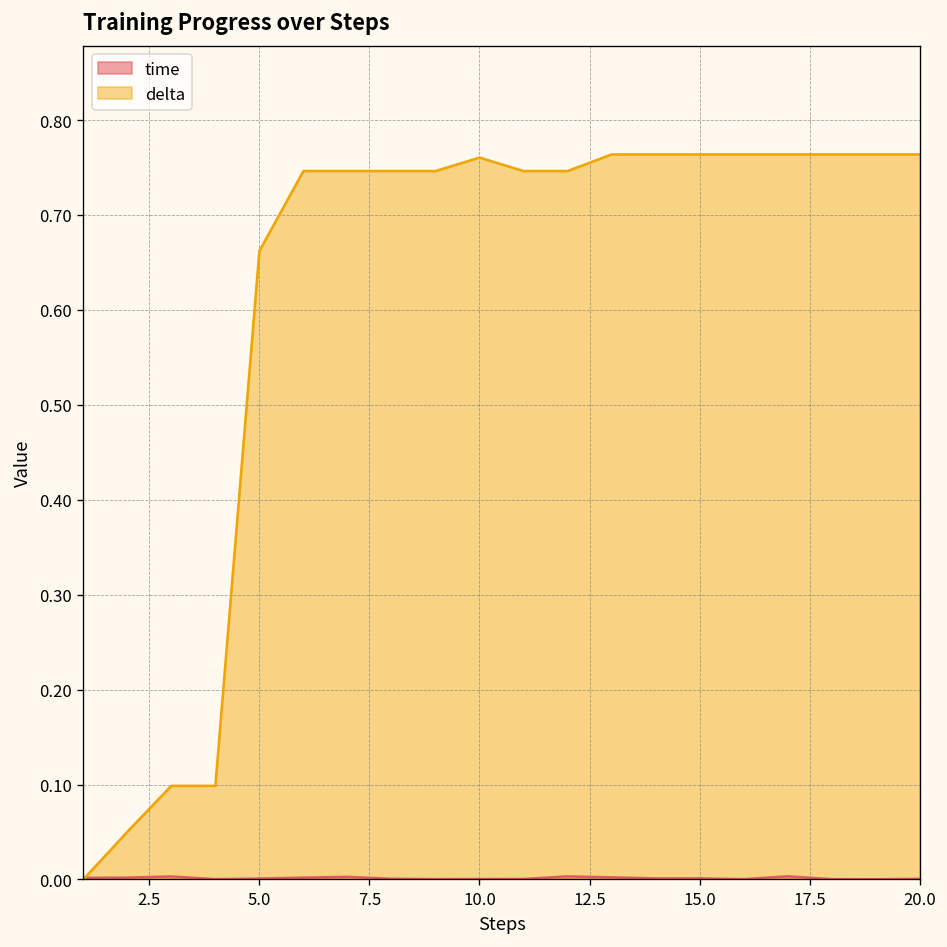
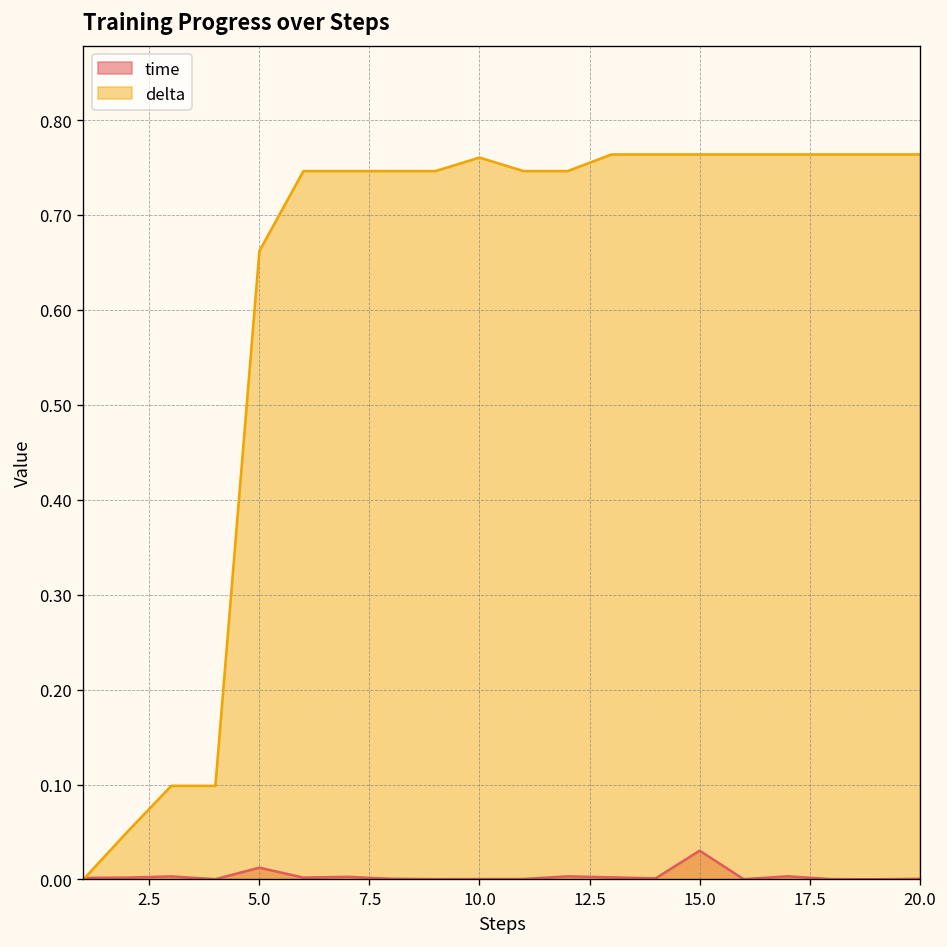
  {
    "time": {
-     "5.0": 0.00,
+     "5.0": 0.01,
      "10.0": 0.00,
-     "15.0": 0.00,
+     "15.0": 0.03,
      "20.0": 0.00
    },
    "delta": {
      "5.0": 0.66,
      "10.0": 0.76,
      "15.0": 0.76,
      "20.0": 0.76
    }
  }
